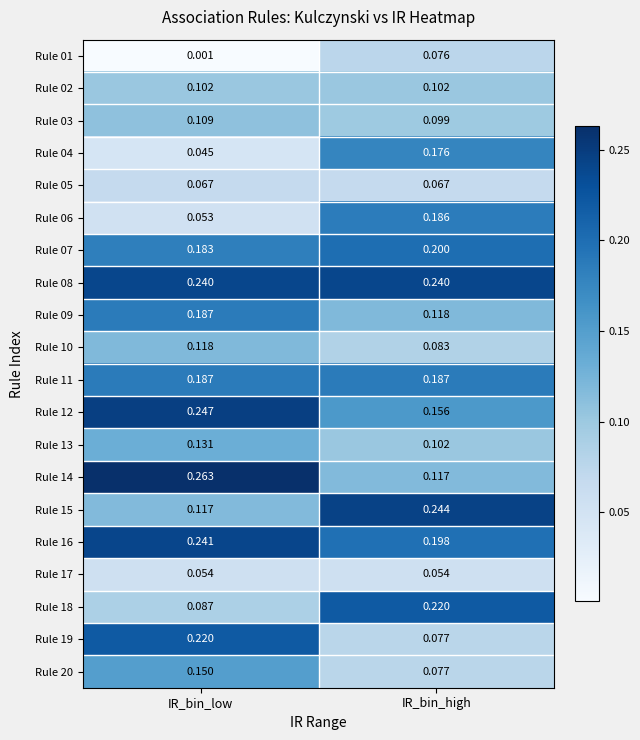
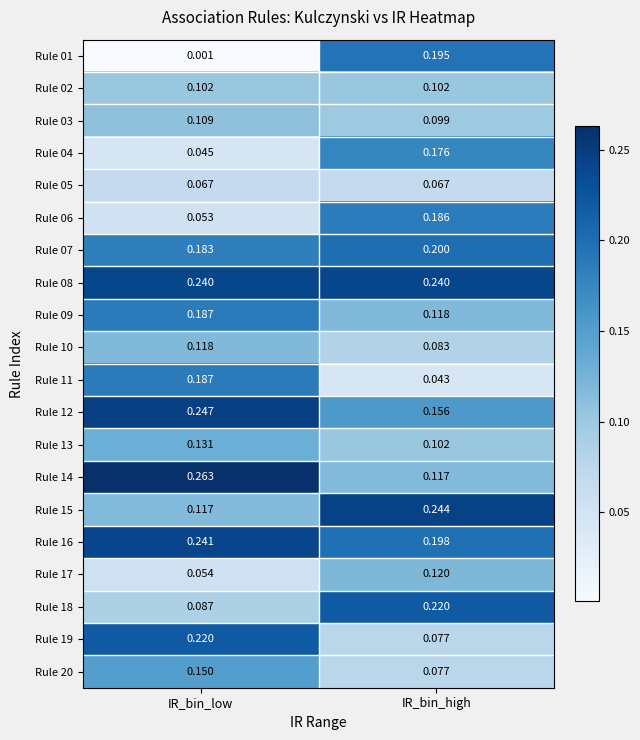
  {
    "Rule 01": {
      "IR_bin_low": 0.001,
-     "IR_bin_high": 0.076
+     "IR_bin_high": 0.195
    },
    "Rule 02": {
      "IR_bin_low": 0.102,
      "IR_bin_high": 0.102
    },
    "Rule 03": {
      "IR_bin_low": 0.109,
      "IR_bin_high": 0.099
    },
    "Rule 04": {
      "IR_bin_low": 0.045,
      "IR_bin_high": 0.176
    },
    "Rule 05": {
      "IR_bin_low": 0.067,
      "IR_bin_high": 0.067
    },
    "Rule 06": {
      "IR_bin_low": 0.053,
      "IR_bin_high": 0.186
    },
    "Rule 07": {
      "IR_bin_low": 0.183,
      "IR_bin_high": 0.200
    },
    "Rule 08": {
      "IR_bin_low": 0.240,
      "IR_bin_high": 0.240
    },
    "Rule 09": {
      "IR_bin_low": 0.187,
      "IR_bin_high": 0.118
    },
    "Rule 10": {
      "IR_bin_low": 0.118,
      "IR_bin_high": 0.083
    },
    "Rule 11": {
      "IR_bin_low": 0.187,
-     "IR_bin_high": 0.187
+     "IR_bin_high": 0.043
    },
    "Rule 12": {
      "IR_bin_low": 0.247,
      "IR_bin_high": 0.156
    },
    "Rule 13": {
      "IR_bin_low": 0.131,
      "IR_bin_high": 0.102
    },
    "Rule 14": {
      "IR_bin_low": 0.263,
      "IR_bin_high": 0.117
    },
    "Rule 15": {
      "IR_bin_low": 0.117,
      "IR_bin_high": 0.244
    },
    "Rule 16": {
      "IR_bin_low": 0.241,
      "IR_bin_high": 0.198
    },
    "Rule 17": {
      "IR_bin_low": 0.054,
-     "IR_bin_high": 0.054
+     "IR_bin_high": 0.120
    },
    "Rule 18": {
      "IR_bin_low": 0.087,
      "IR_bin_high": 0.220
    },
    "Rule 19": {
      "IR_bin_low": 0.220,
      "IR_bin_high": 0.077
    },
    "Rule 20": {
      "IR_bin_low": 0.150,
      "IR_bin_high": 0.077
    }
  }
